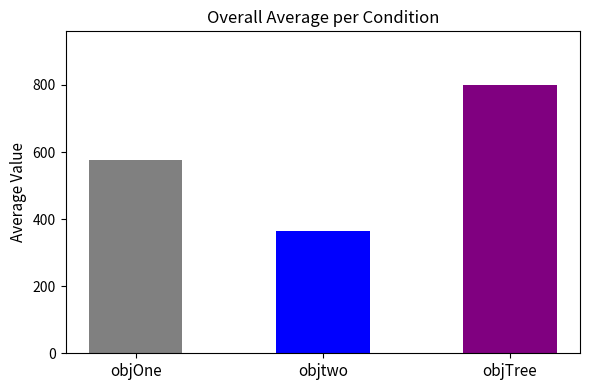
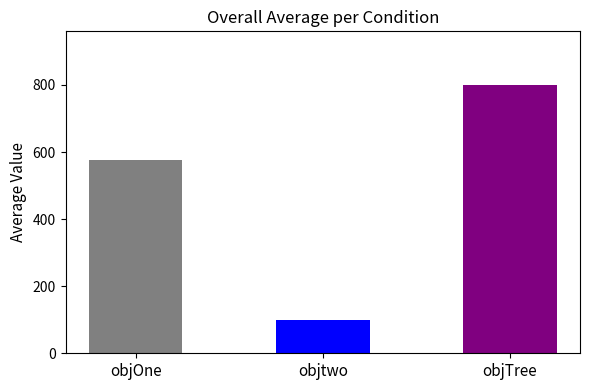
  {
    "objOne": 580,
-   "objtwo": 370,
+   "objtwo": 100,
    "objTree": 800
  }
